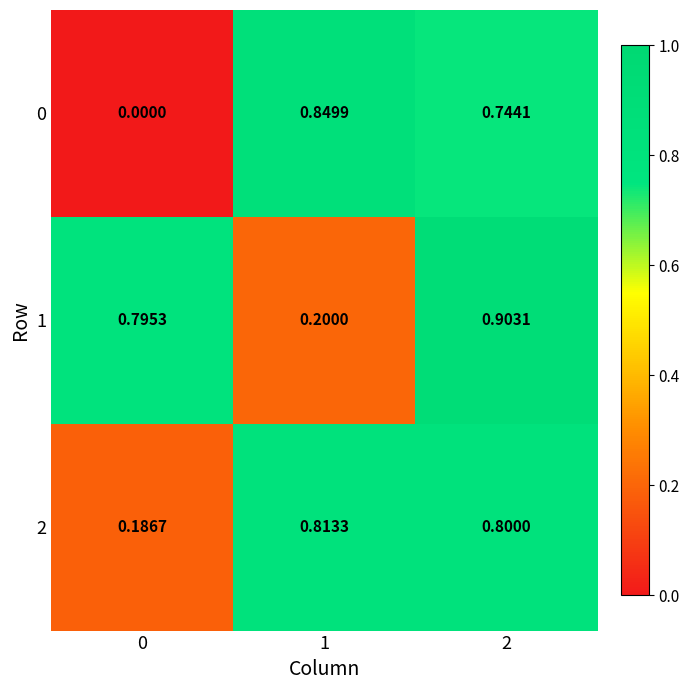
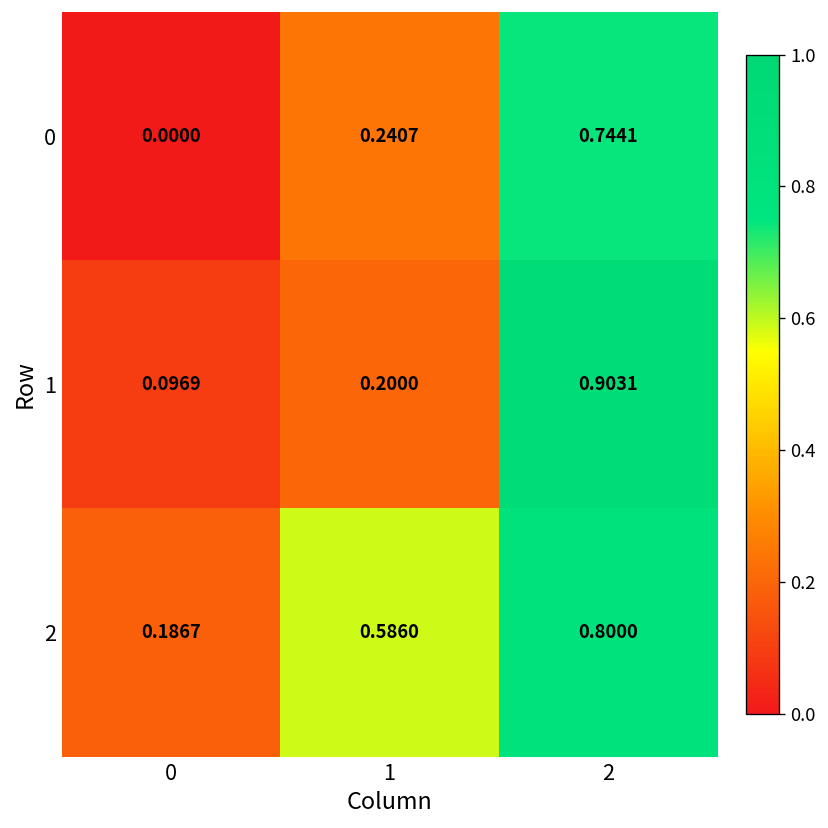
  {
    "0": {
      "0": 0.0000,
-     "1": 0.8499,
+     "1": 0.2407,
      "2": 0.7441
    },
    "1": {
-     "0": 0.7953,
+     "0": 0.0969,
      "1": 0.2000,
      "2": 0.9031
    },
    "2": {
      "0": 0.1867,
-     "1": 0.8133,
+     "1": 0.5860,
      "2": 0.8000
    }
  }
